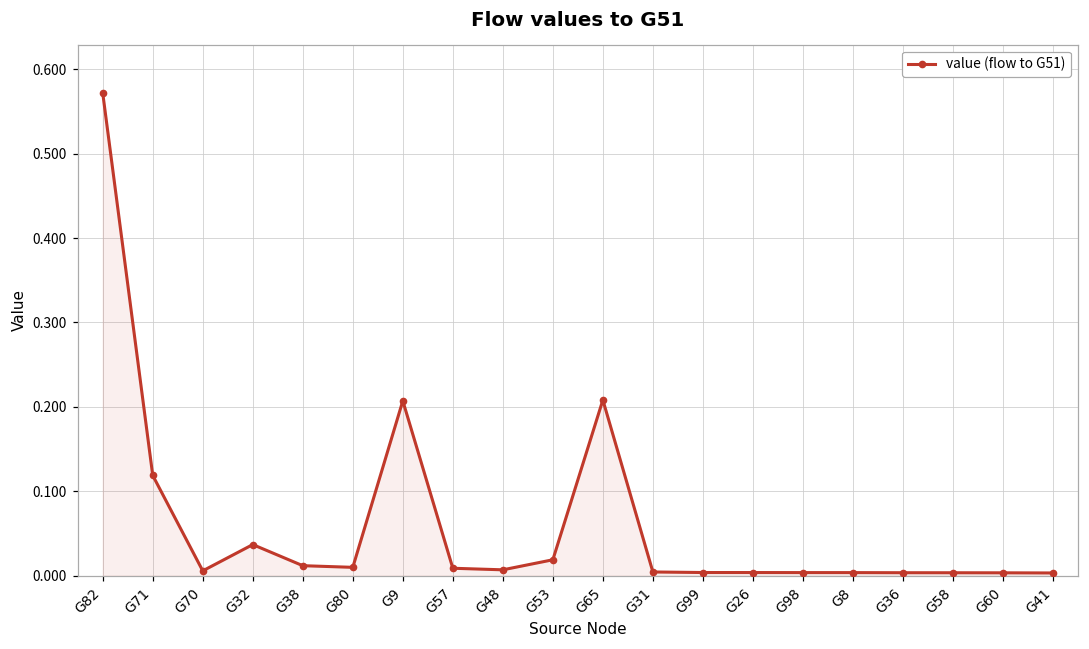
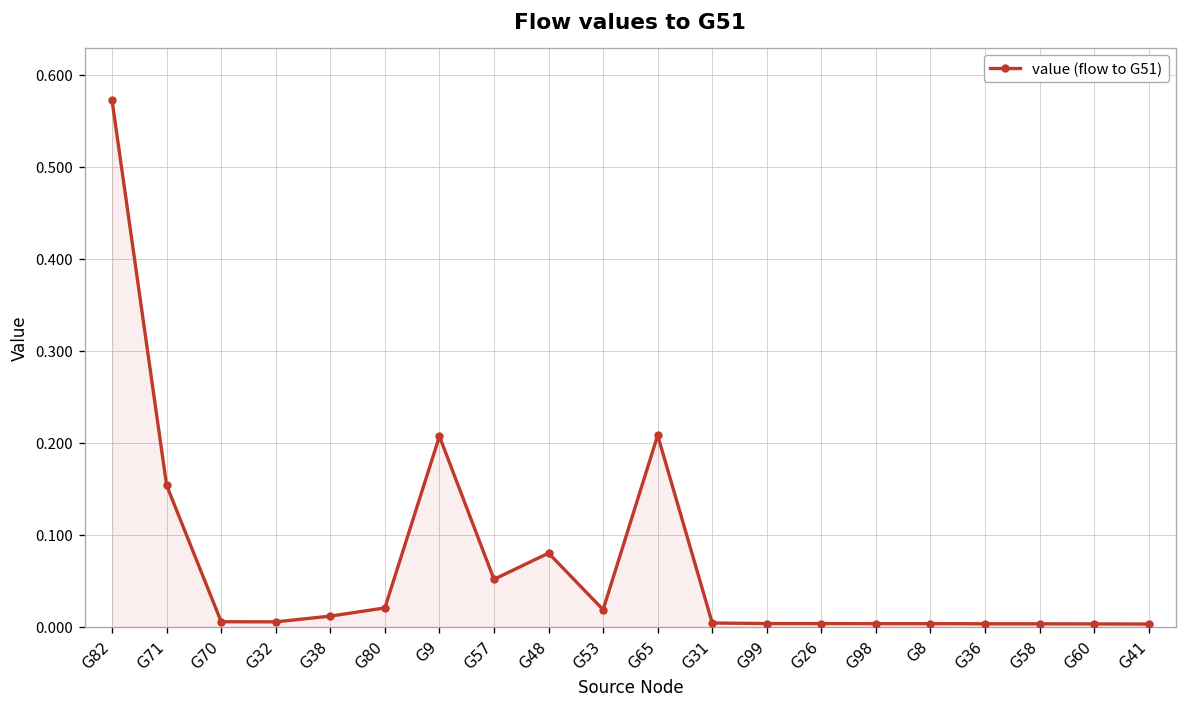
  {
    "G82": 0.57,
-   "G71": 0.12,
+   "G71": 0.15,
    "G70": 0.01,
-   "G32": 0.04,
+   "G32": 0.01,
    "G38": 0.01,
-   "G80": 0.01,
+   "G80": 0.02,
    "G9": 0.21,
-   "G57": 0.01,
-   "G48": 0.01,
+   "G57": 0.05,
+   "G48": 0.08,
    "G53": 0.02,
    "G65": 0.21,
    "G31": 0.00,
    "G99": 0.00,
    "G26": 0.00,
    "G98": 0.00,
    "G8": 0.00,
    "G36": 0.00,
    "G58": 0.00,
    "G60": 0.00,
    "G41": 0.00
  }
